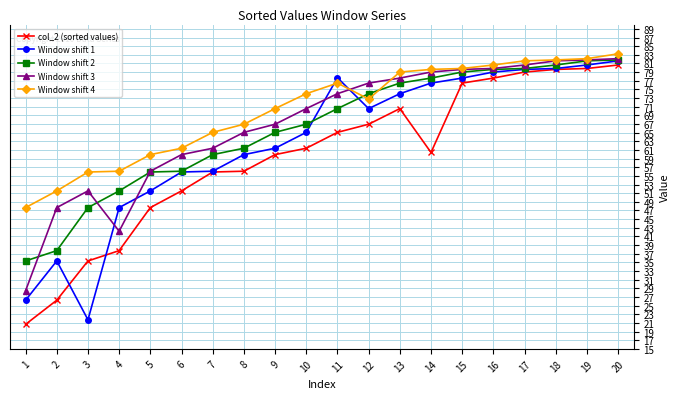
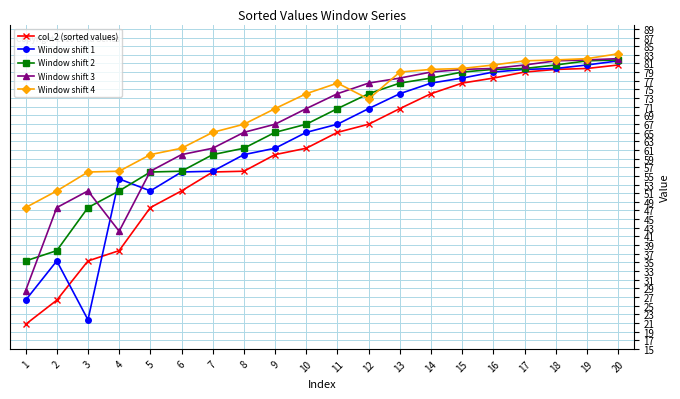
  {
    "col_2 (sorted values)": {
      "1": 21,
      "2": 26,
      "3": 35,
      "4": 38,
      "5": 48,
      "6": 52,
      "8": 56,
      "9": 60,
      "10": 61,
      "11": 65,
      "12": 67,
      "13": 71,
-     "14": 60,
+     "14": 74,
      "15": 76,
      "16": 78,
      "17": 79,
      "19": 80,
      "20": 81
    },
    "Window shift 1": {
      "1": 26,
      "2": 35,
      "3": 22,
-     "4": 48,
+     "4": 54,
      "5": 52,
      "8": 60,
      "9": 61,
      "10": 65,
-     "11": 78,
+     "11": 67,
      "12": 71,
      "13": 74,
      "14": 76,
      "15": 78,
      "16": 79,
      "19": 81
    },
    "Window shift 2": {
      "1": 35,
      "2": 38,
      "3": 48,
      "4": 52,
      "7": 60,
      "8": 61,
      "9": 65,
      "10": 67,
      "11": 71,
      "12": 74,
      "13": 76,
      "14": 78,
      "15": 79,
      "18": 81
    },
    "Window shift 3": {
      "1": 28,
      "2": 48,
      "3": 52,
      "4": 42,
      "6": 60,
      "7": 61,
      "8": 65,
      "9": 67,
      "10": 71,
      "11": 74,
      "12": 76,
      "13": 78,
      "14": 79,
      "17": 81
    },
    "Window shift 4": {
      "1": 48,
      "2": 52,
      "3": 56,
      "4": 56,
      "5": 60,
      "6": 61,
      "7": 65,
      "8": 67,
      "9": 71,
      "10": 74,
      "11": 76,
      "12": 73,
      "13": 79,
      "14": 80,
      "16": 81,
      "17": 82,
      "20": 83
    }
  }
